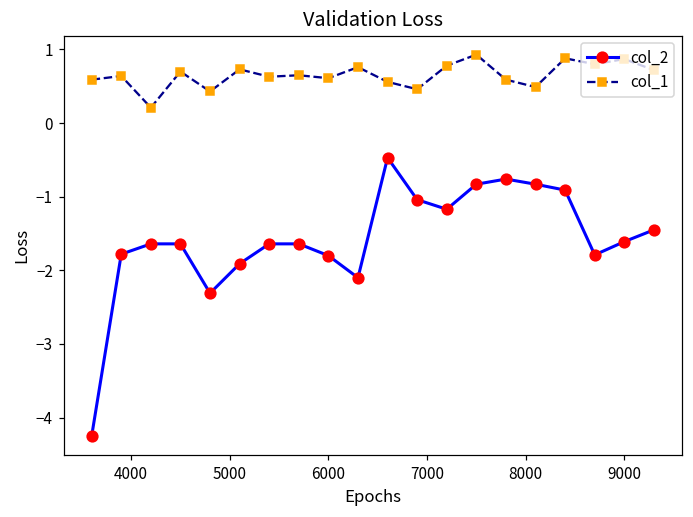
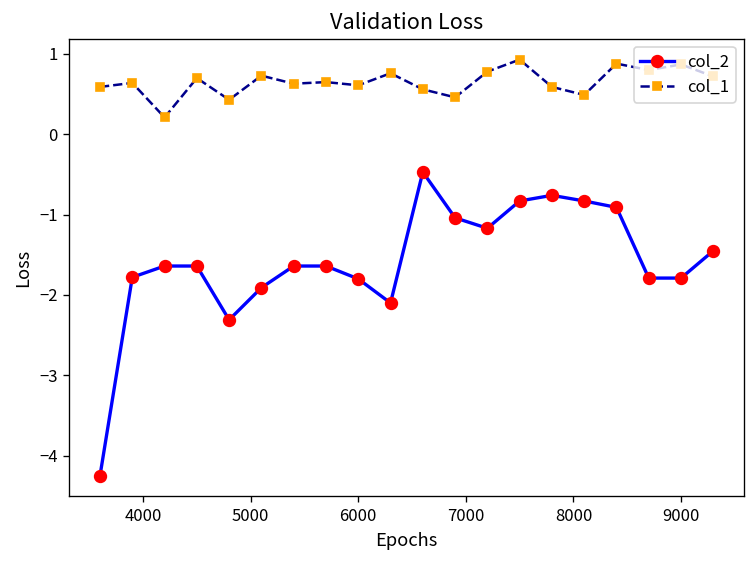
  {
    "col_2": {
      "6000": -1.8,
-     "9000": -1.6
+     "9000": -1.8
    },
    "col_1": {
      "6000": 0.6
    }
  }
